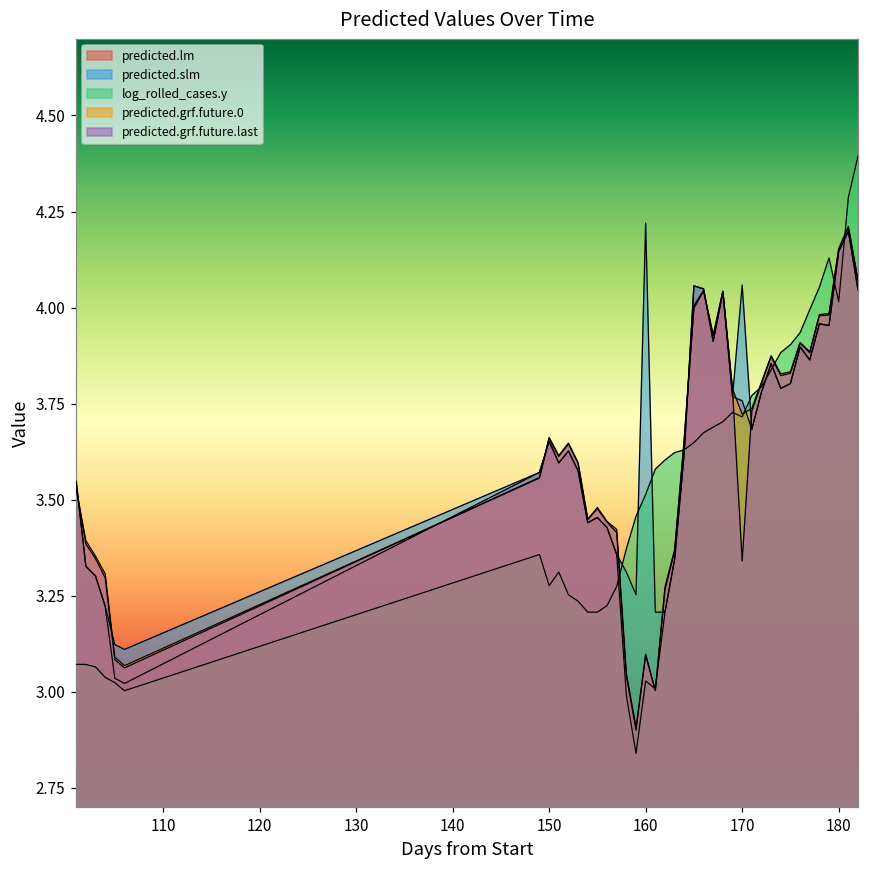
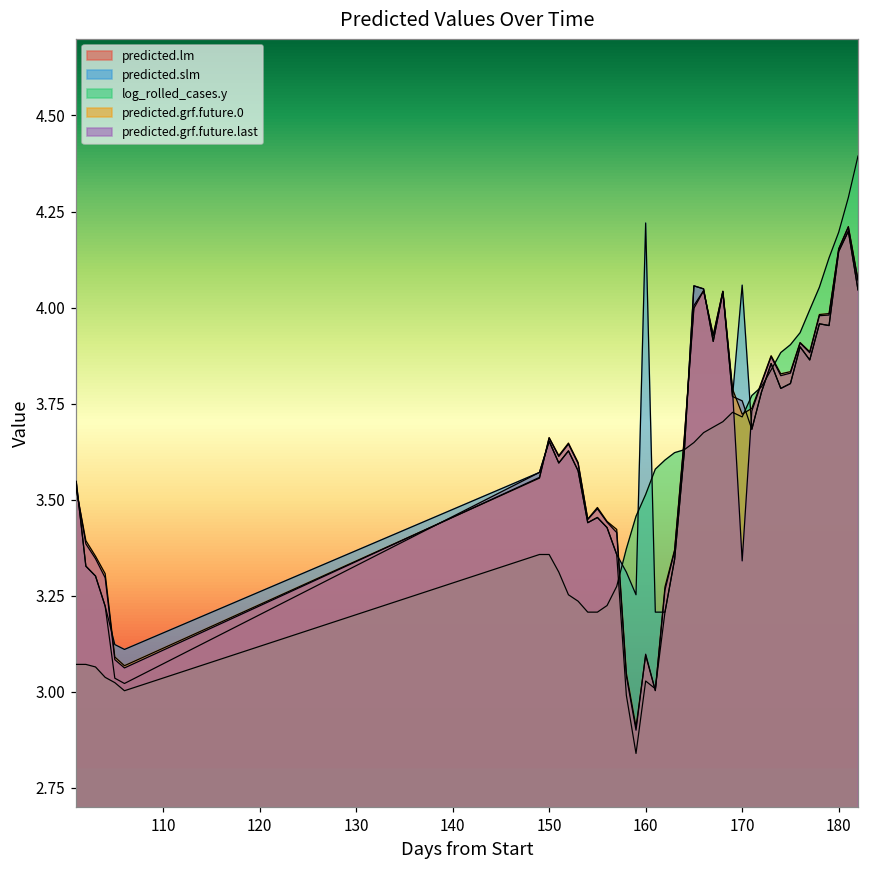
  {
    "predicted.lm": {
      "160": 3.03,
      "170": 3.76
    },
    "predicted.slm": {
      "160": 4.22,
      "170": 4.06
    },
    "log_rolled_cases.y": {
-     "150": 3.28,
+     "150": 3.36,
      "160": 3.51,
-     "180": 4.02
+     "180": 4.20
    },
    "predicted.grf.future.last": {
      "170": 3.34
    }
  }
